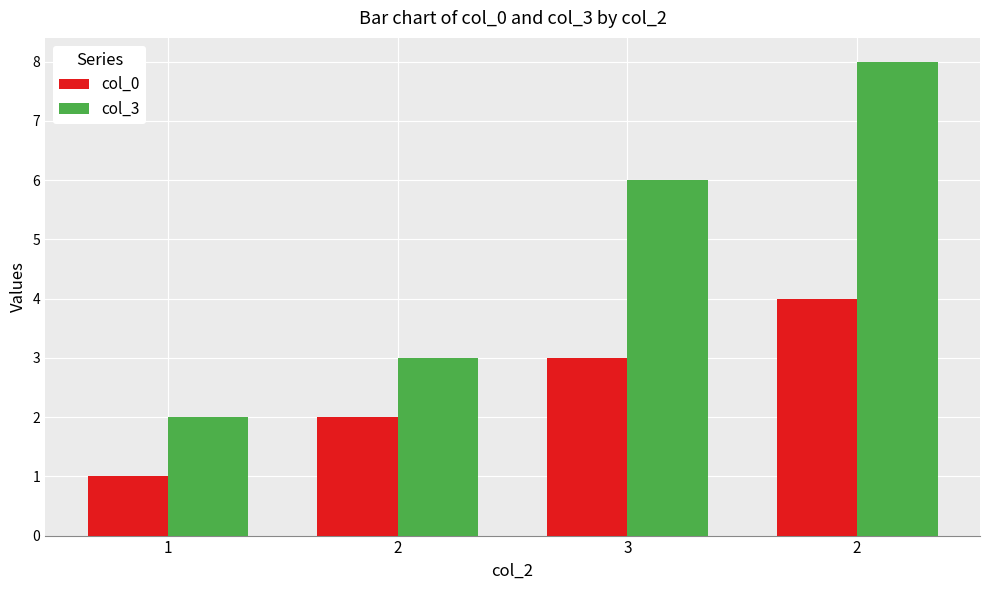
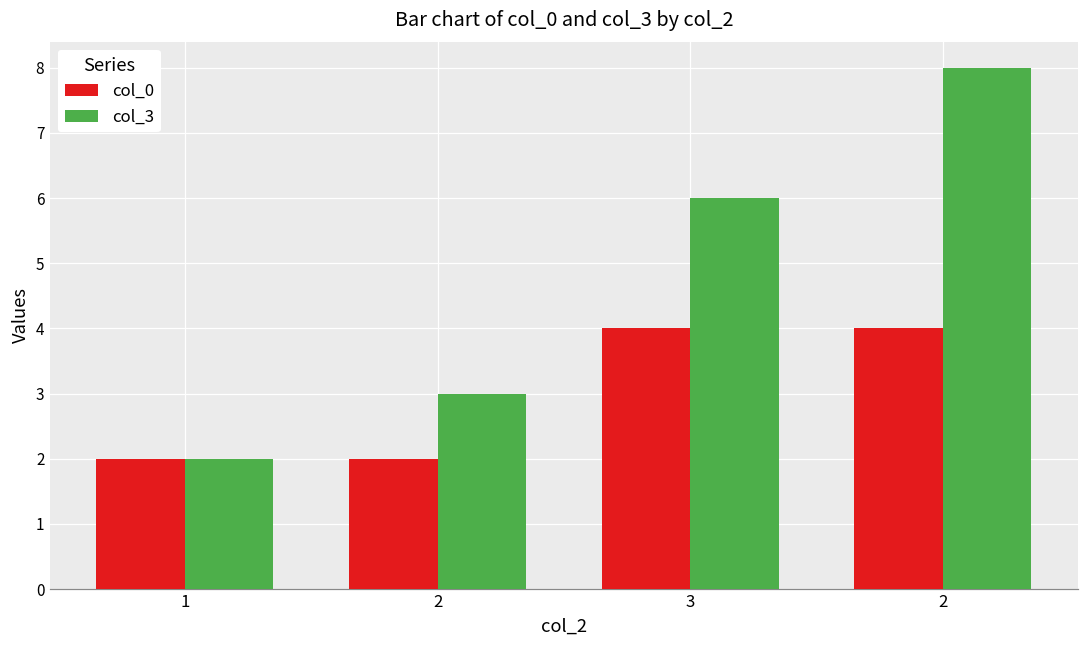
  {
    "col_0": {
-     "1": 1,
-     "3": 3
+     "1": 2,
+     "3": 4
    },
    "col_3": {
      "1": 2,
      "3": 6
    }
  }
